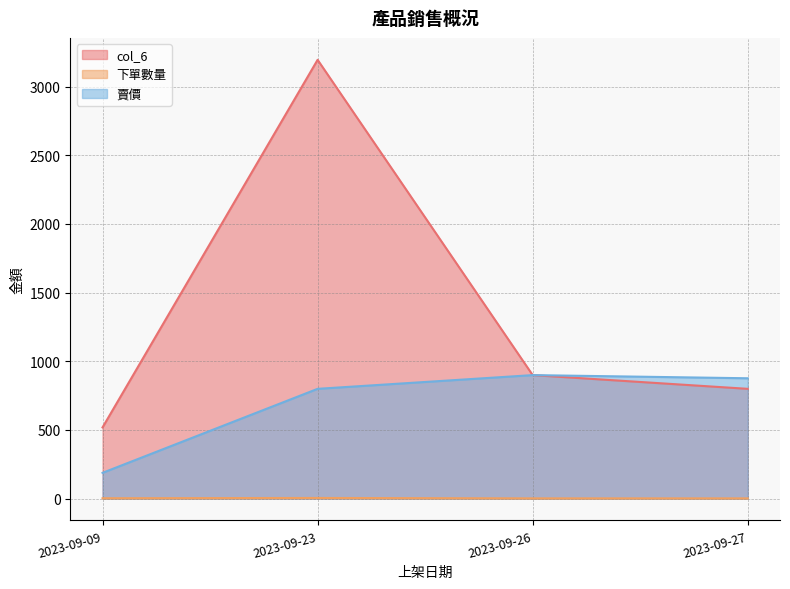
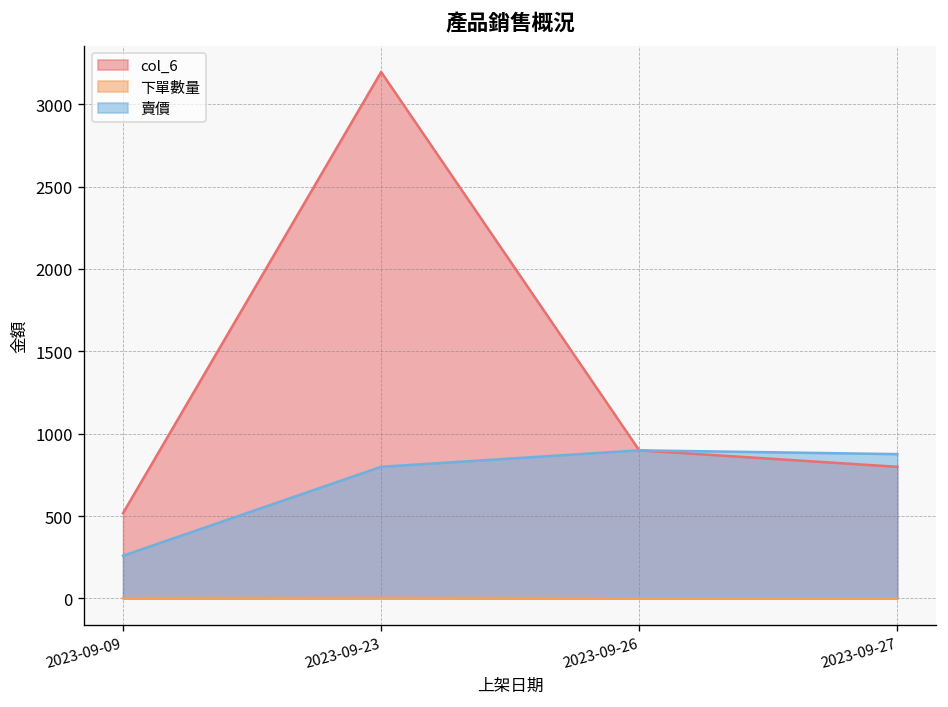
  {
    "賣價": {
-     "2023-09-09": 190,
+     "2023-09-09": 260,
      "2023-09-23": 800,
      "2023-09-27": 880
    }
  }
